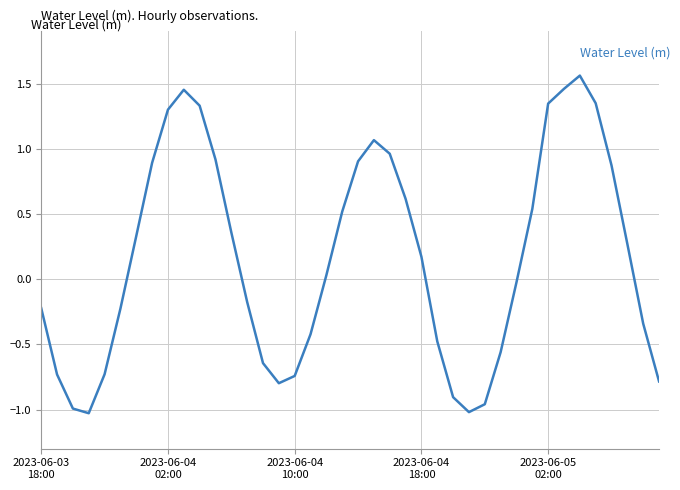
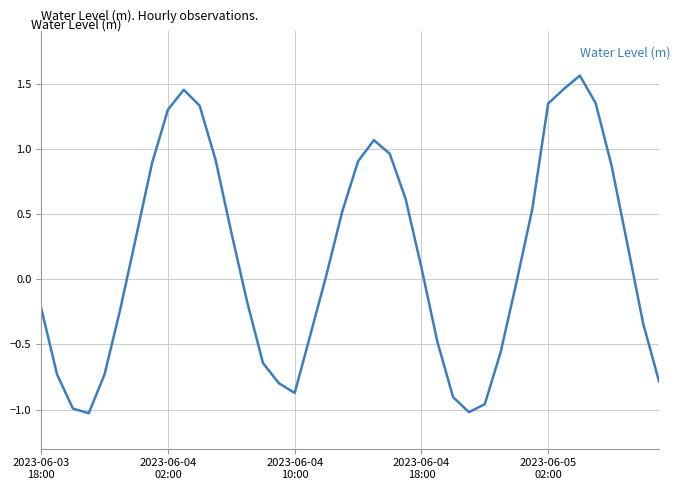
  {
    "2023-06-03 18:00": -0.22,
    "2023-06-04 02:00": 1.30,
-   "2023-06-04 10:00": -0.74,
-   "2023-06-04 18:00": 0.17,
+   "2023-06-04 10:00": -0.87,
+   "2023-06-04 18:00": 0.09,
    "2023-06-05 02:00": 1.35
  }
